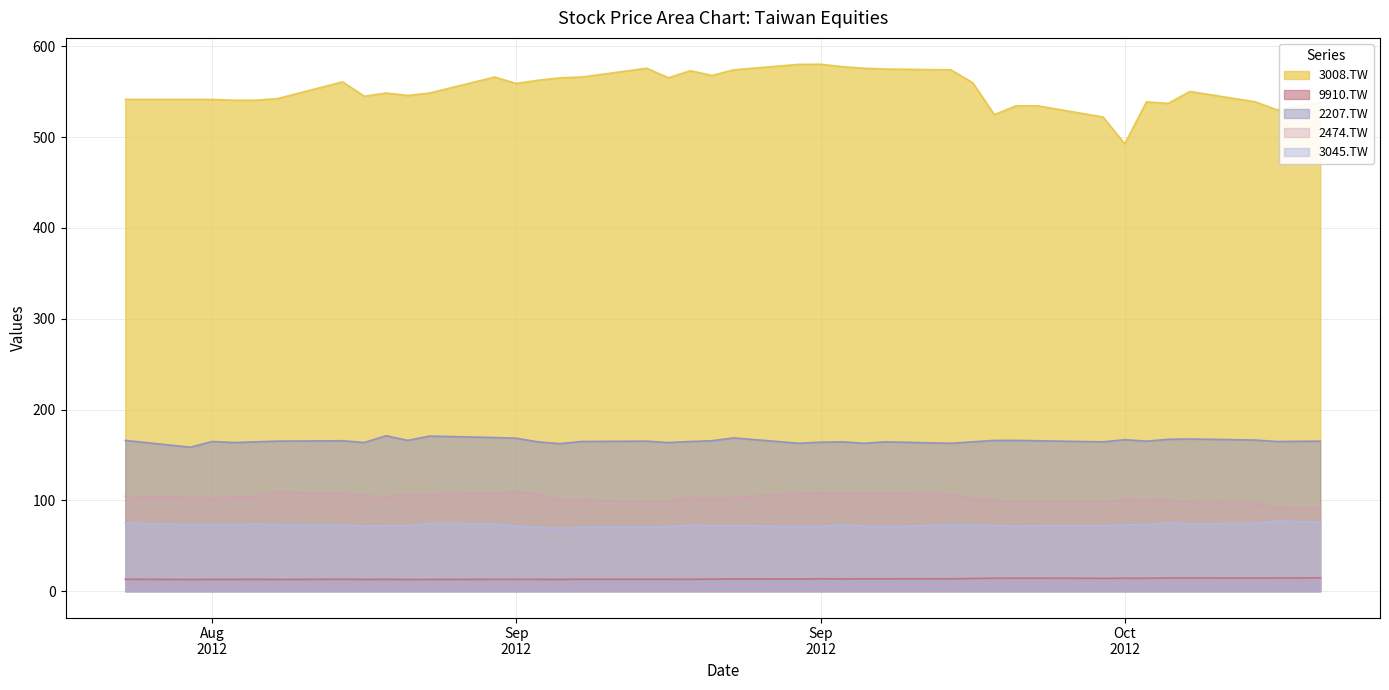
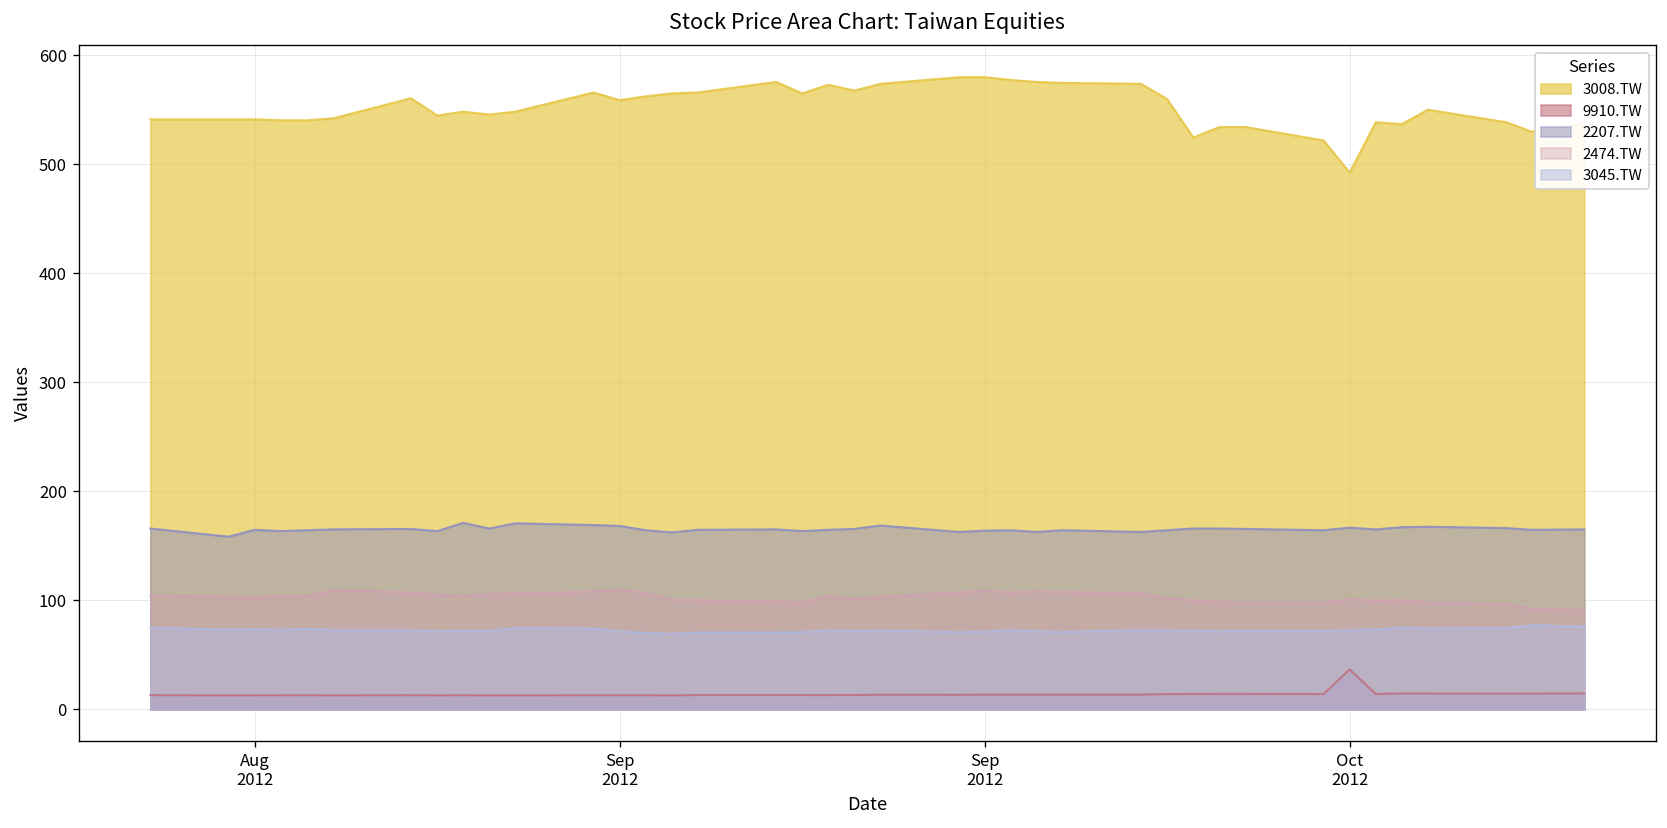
  {
    "3008.TW": {
      "Aug 2012": 540,
      "Oct 2012": 490
    },
    "9910.TW": {
      "Aug 2012": 10,
-     "Oct 2012": 10
+     "Oct 2012": 40
    }
  }
